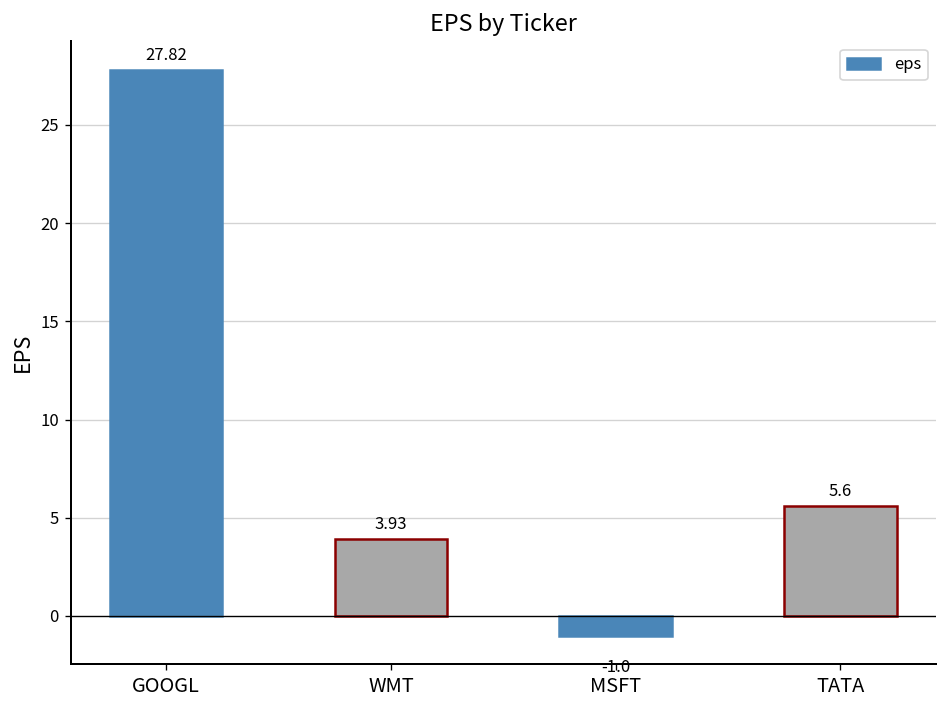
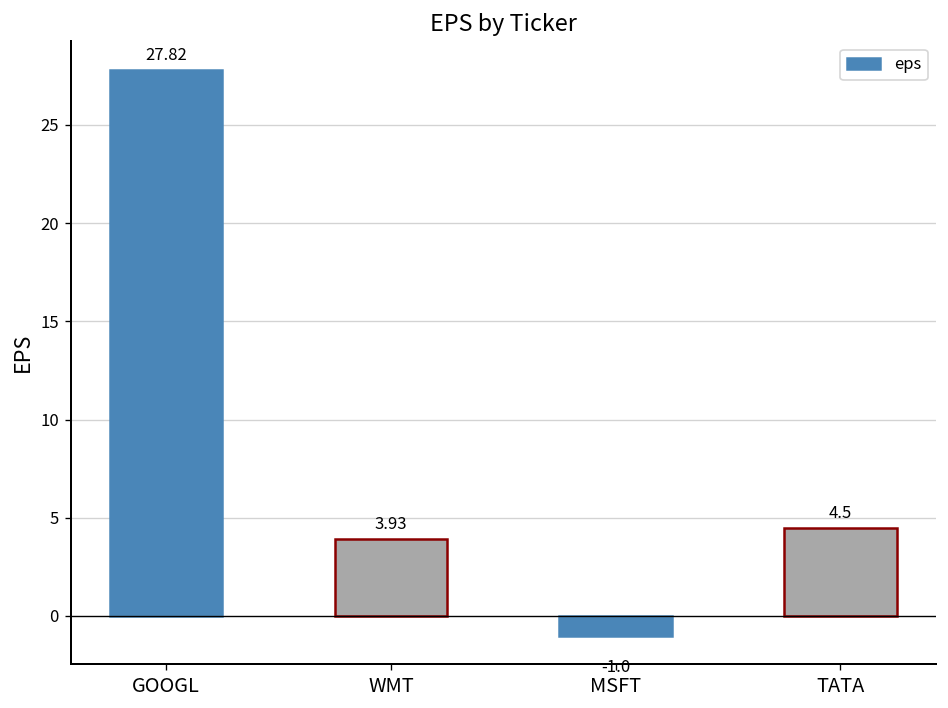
  {
    "GOOGL": 27.82,
    "WMT": 3.93,
    "MSFT": -1.0,
-   "TATA": 5.6
+   "TATA": 4.5
  }
